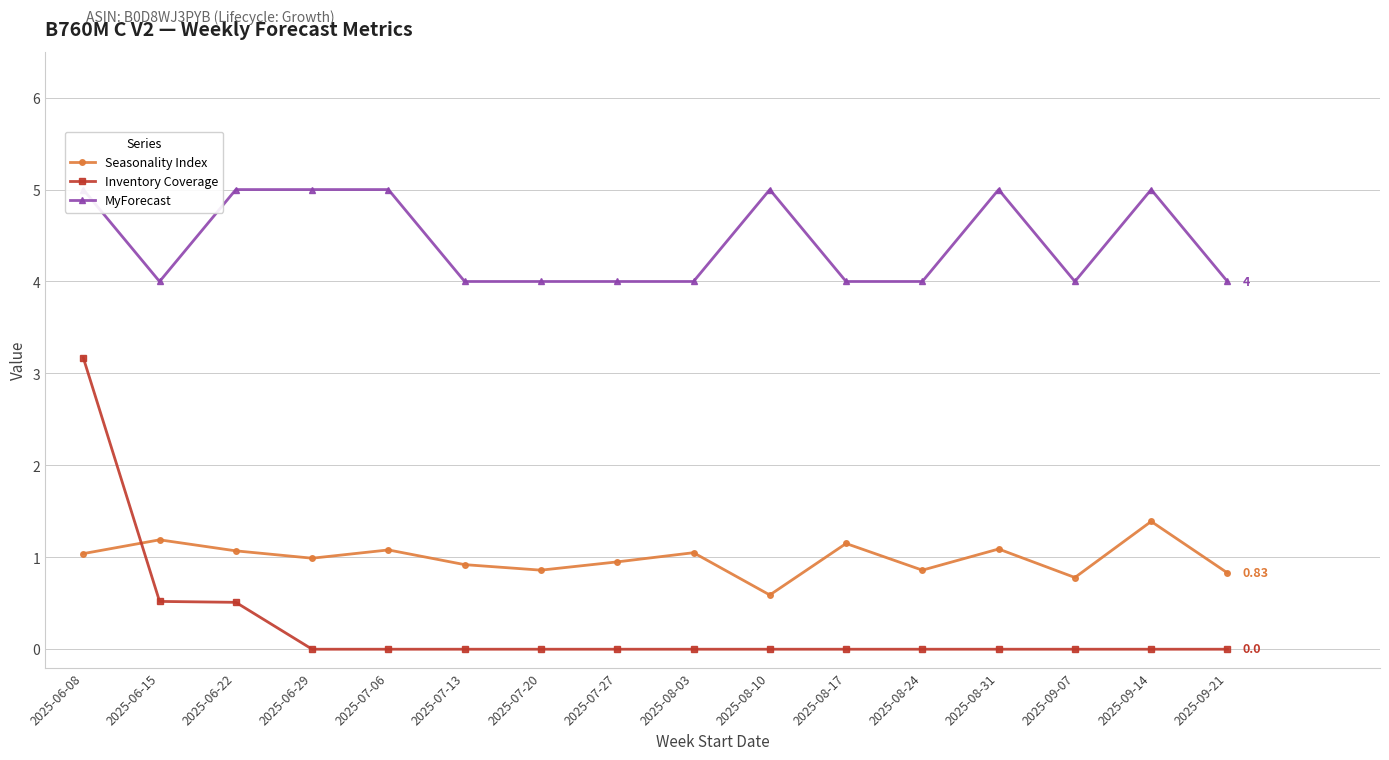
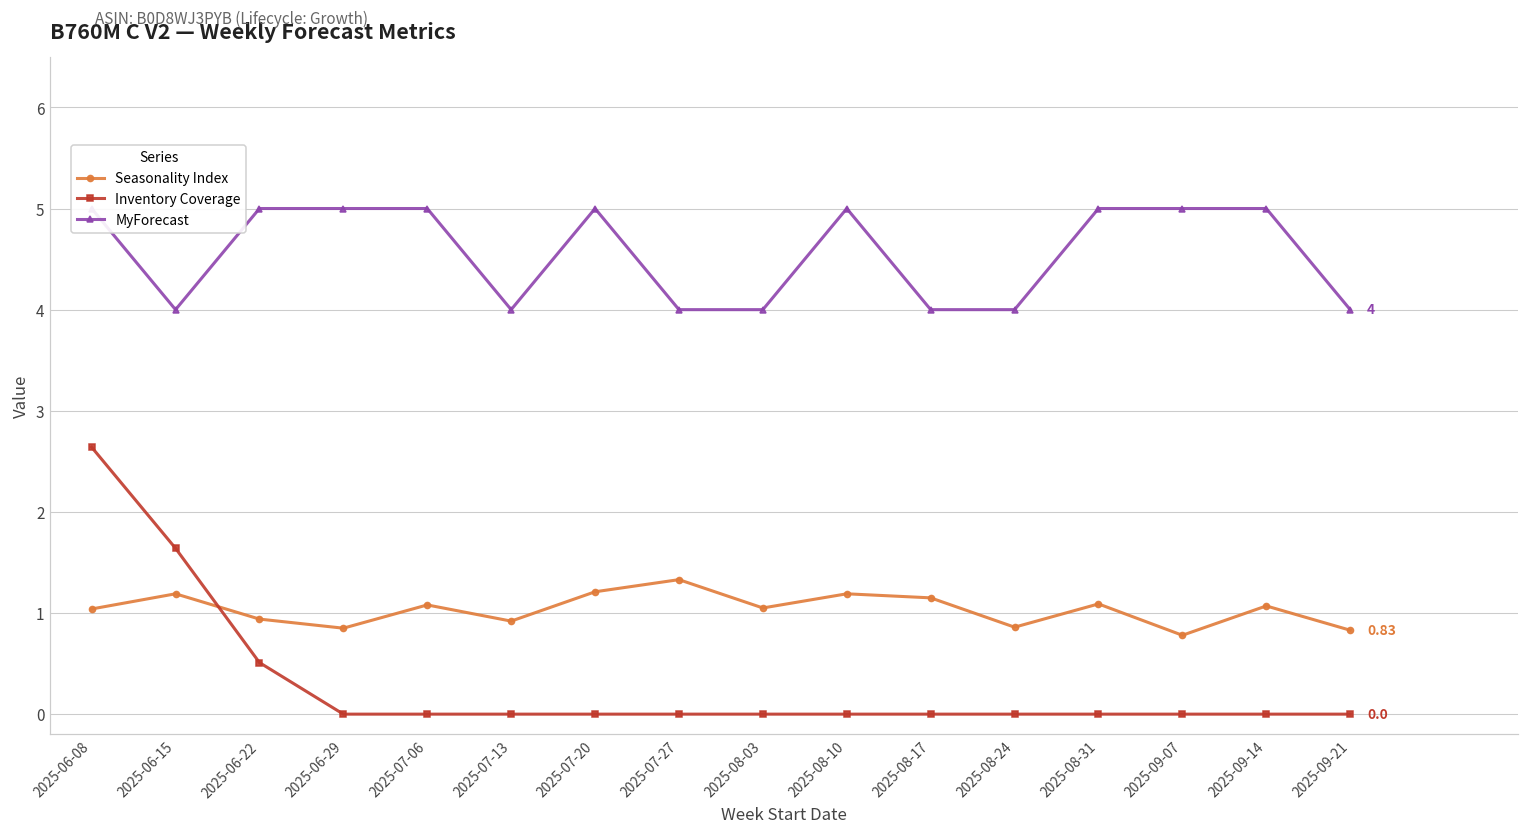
  {
    "Seasonality Index": {
      "2025-06-08": 1.0,
      "2025-06-15": 1.2,
-     "2025-06-22": 1.1,
-     "2025-06-29": 1.0,
+     "2025-06-22": 0.9,
+     "2025-06-29": 0.9,
      "2025-07-06": 1.1,
      "2025-07-13": 0.9,
-     "2025-07-20": 0.9,
-     "2025-07-27": 1.0,
+     "2025-07-20": 1.2,
+     "2025-07-27": 1.3,
      "2025-08-03": 1.1,
-     "2025-08-10": 0.6,
+     "2025-08-10": 1.2,
      "2025-08-17": 1.2,
      "2025-08-24": 0.9,
      "2025-08-31": 1.1,
      "2025-09-07": 0.8,
-     "2025-09-14": 1.4
+     "2025-09-14": 1.1
    },
    "Inventory Coverage": {
-     "2025-06-08": 3.2,
-     "2025-06-15": 0.5,
+     "2025-06-08": 2.6,
+     "2025-06-15": 1.6,
      "2025-06-22": 0.5,
      "2025-06-29": 0.0,
      "2025-07-06": 0.0,
      "2025-07-13": 0.0,
      "2025-07-20": 0.0,
      "2025-07-27": 0.0,
      "2025-08-03": 0.0,
      "2025-08-10": 0.0,
      "2025-08-17": 0.0,
      "2025-08-24": 0.0,
      "2025-08-31": 0.0,
      "2025-09-07": 0.0,
      "2025-09-14": 0.0
    },
    "MyForecast": {
      "2025-06-15": 4,
      "2025-06-22": 5,
      "2025-06-29": 5,
      "2025-07-06": 5,
      "2025-07-13": 4,
-     "2025-07-20": 4,
+     "2025-07-20": 5,
      "2025-07-27": 4,
      "2025-08-03": 4,
      "2025-08-10": 5,
      "2025-08-17": 4,
      "2025-08-24": 4,
      "2025-08-31": 5,
-     "2025-09-07": 4,
+     "2025-09-07": 5,
      "2025-09-14": 5
    }
  }
